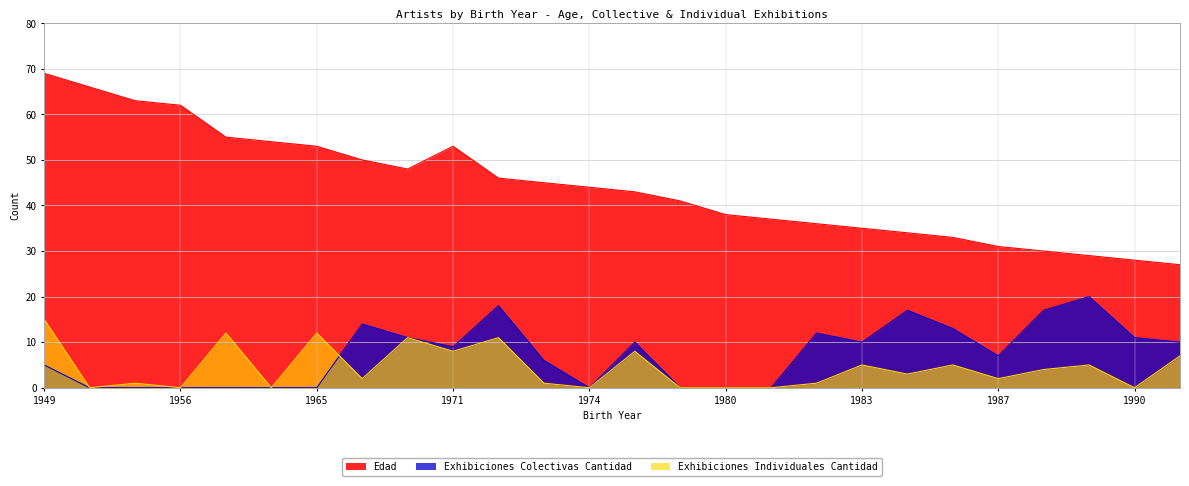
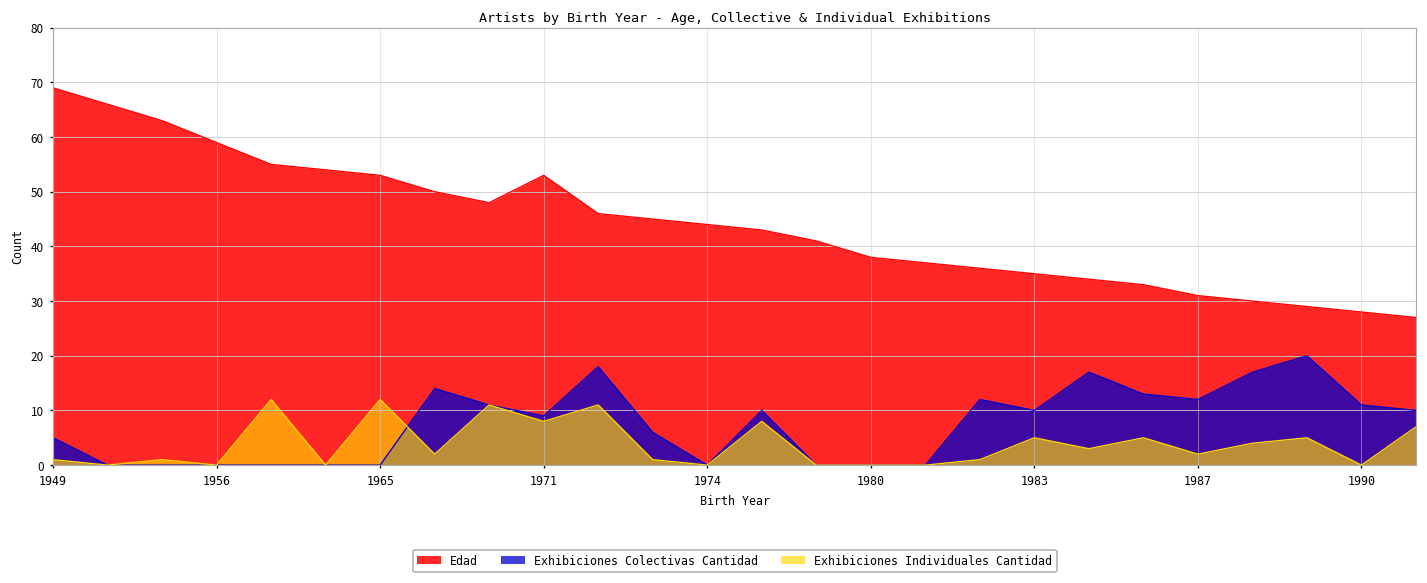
  {
    "Edad": {
      "1949": 69,
-     "1956": 62,
+     "1956": 59,
      "1965": 53,
      "1971": 53,
      "1974": 44,
      "1980": 38,
      "1983": 35,
      "1987": 31,
      "1990": 28
    },
    "Exhibiciones Colectivas Cantidad": {
      "1949": 5,
      "1965": 0,
      "1971": 9,
      "1983": 10,
-     "1987": 7,
+     "1987": 12,
      "1990": 11
    },
    "Exhibiciones Individuales Cantidad": {
-     "1949": 15,
+     "1949": 1,
      "1965": 12,
      "1971": 8,
      "1983": 5,
      "1987": 2,
      "1990": 0
    }
  }
